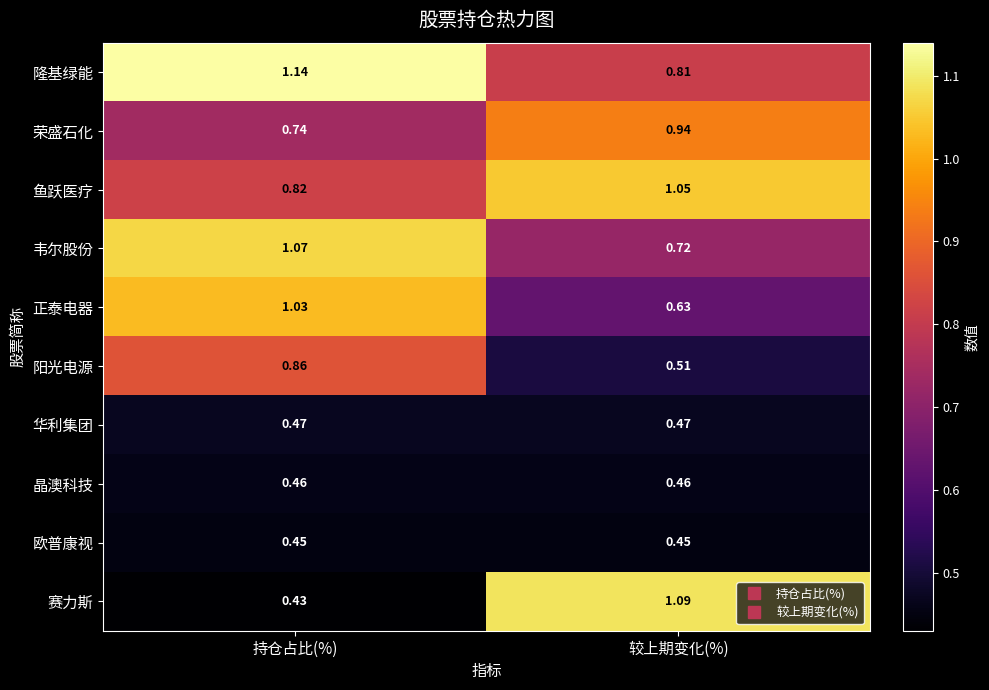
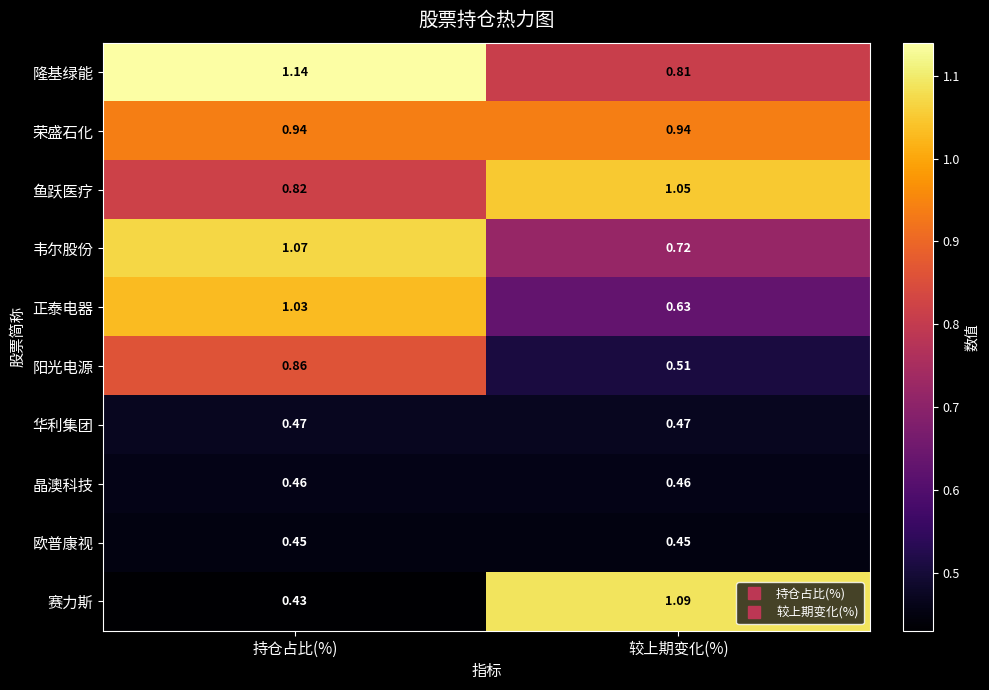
  {
    "隆基绿能": {
      "持仓占比(%)": 1.14,
      "较上期变化(%)": 0.81
    },
    "荣盛石化": {
-     "持仓占比(%)": 0.74,
+     "持仓占比(%)": 0.94,
      "较上期变化(%)": 0.94
    },
    "鱼跃医疗": {
      "持仓占比(%)": 0.82,
      "较上期变化(%)": 1.05
    },
    "韦尔股份": {
      "持仓占比(%)": 1.07,
      "较上期变化(%)": 0.72
    },
    "正泰电器": {
      "持仓占比(%)": 1.03,
      "较上期变化(%)": 0.63
    },
    "阳光电源": {
      "持仓占比(%)": 0.86,
      "较上期变化(%)": 0.51
    },
    "华利集团": {
      "持仓占比(%)": 0.47,
      "较上期变化(%)": 0.47
    },
    "晶澳科技": {
      "持仓占比(%)": 0.46,
      "较上期变化(%)": 0.46
    },
    "欧普康视": {
      "持仓占比(%)": 0.45,
      "较上期变化(%)": 0.45
    },
    "赛力斯": {
      "持仓占比(%)": 0.43,
      "较上期变化(%)": 1.09
    }
  }
